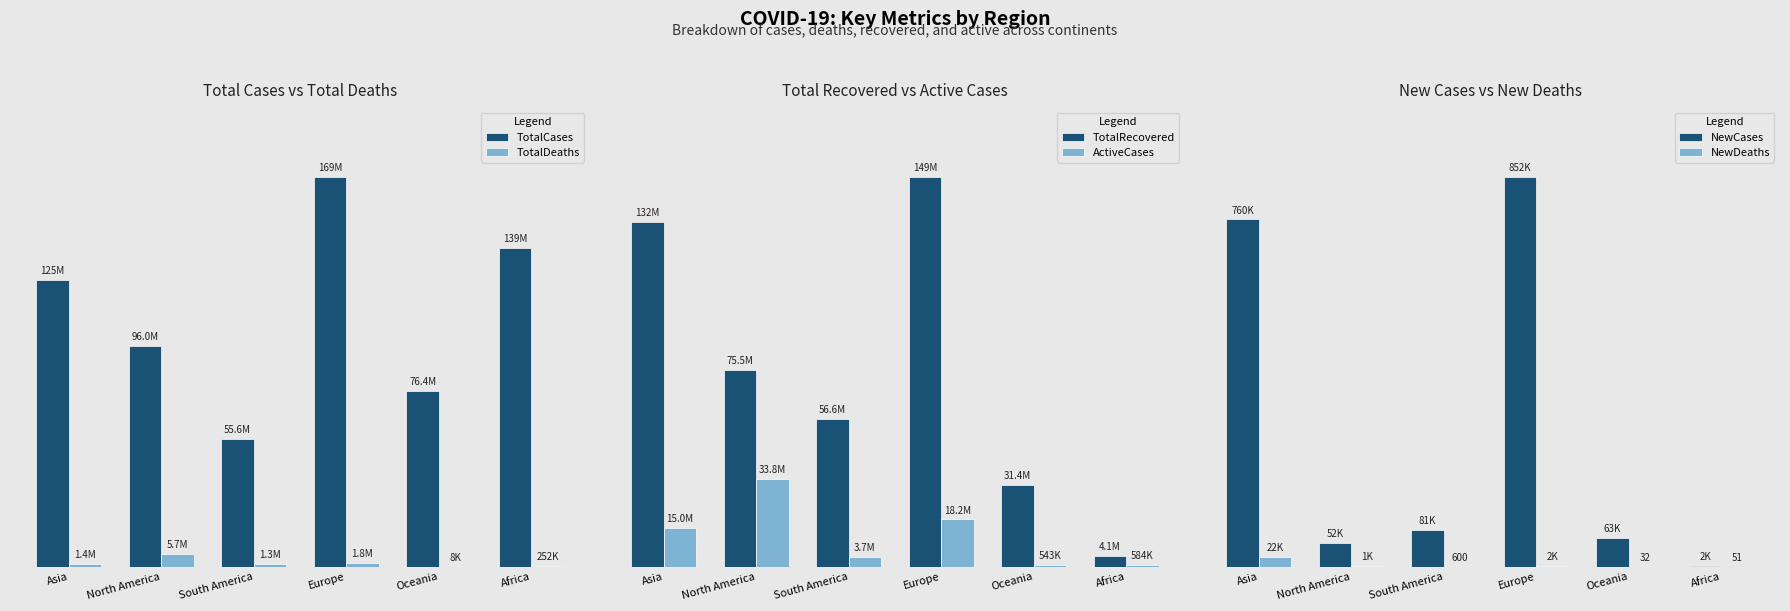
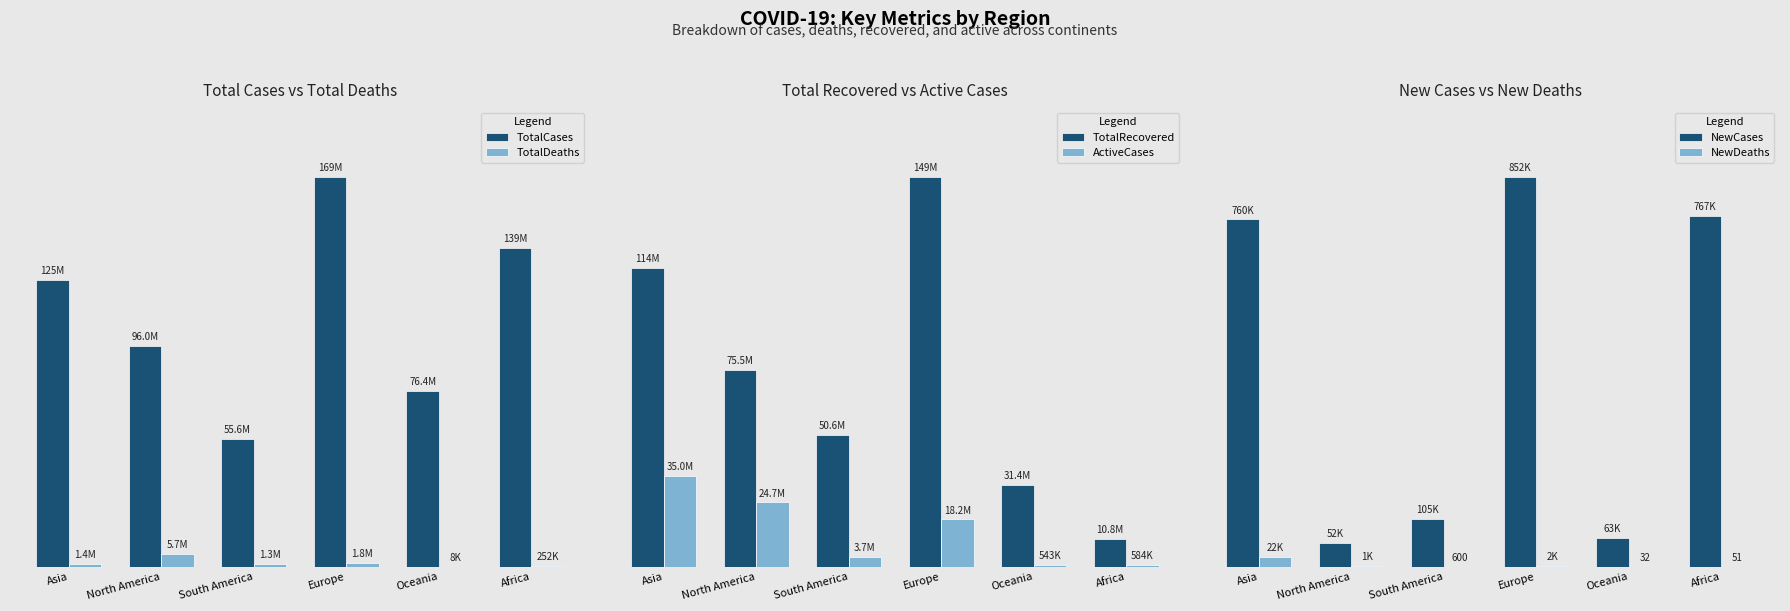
  {
    "Total Cases vs Total Deaths": {
      "TotalCases": {
        "Asia": "125M",
        "North America": "96.0M",
        "South America": "55.6M",
        "Europe": "169M",
        "Oceania": "76.4M",
        "Africa": "139M"
      },
      "TotalDeaths": {
        "Asia": "1.4M",
        "North America": "5.7M",
        "South America": "1.3M",
        "Europe": "1.8M",
        "Oceania": "8K",
        "Africa": "252K"
      }
    },
    "Total Recovered vs Active Cases": {
      "TotalRecovered": {
-       "Asia": "132M",
+       "Asia": "114M",
        "North America": "75.5M",
-       "South America": "56.6M",
+       "South America": "50.6M",
        "Europe": "149M",
        "Oceania": "31.4M",
-       "Africa": "4.1M"
+       "Africa": "10.8M"
      },
      "ActiveCases": {
-       "Asia": "15.0M",
-       "North America": "33.8M",
+       "Asia": "35.0M",
+       "North America": "24.7M",
        "South America": "3.7M",
        "Europe": "18.2M",
        "Oceania": "543K",
        "Africa": "584K"
      }
    },
    "New Cases vs New Deaths": {
      "NewCases": {
        "Asia": "760K",
        "North America": "52K",
-       "South America": "81K",
+       "South America": "105K",
        "Europe": "852K",
        "Oceania": "63K",
-       "Africa": "2K"
+       "Africa": "767K"
      },
      "NewDeaths": {
        "Asia": "22K",
        "North America": "1K",
        "South America": "600",
        "Europe": "2K",
        "Oceania": "32",
        "Africa": "51"
      }
    }
  }
